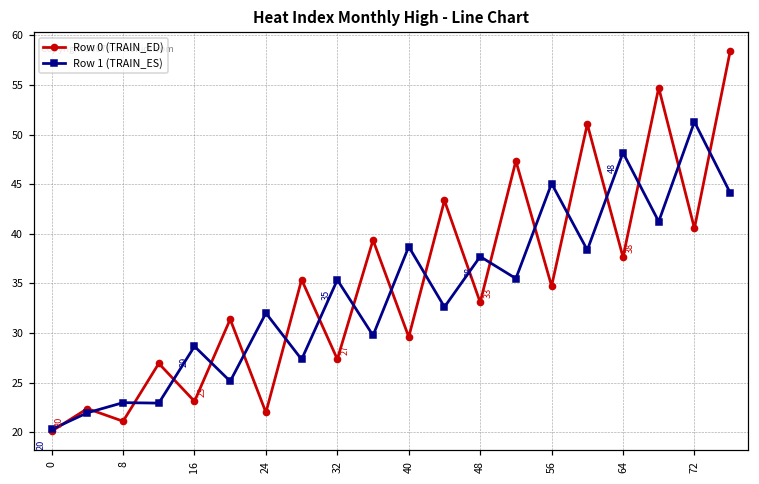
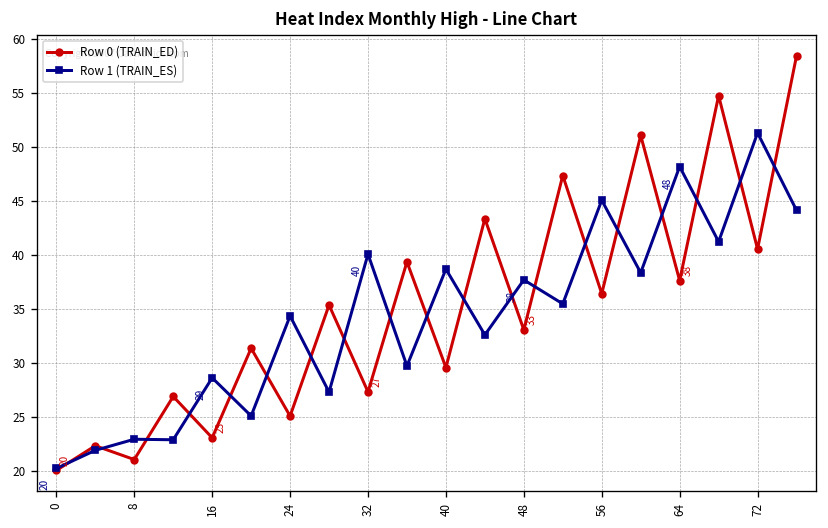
  {
    "Row 0 (TRAIN_ED)": {
      "8": 21,
-     "24": 22,
+     "24": 25,
      "40": 30,
-     "56": 35,
+     "56": 36,
      "72": 41
    },
    "Row 1 (TRAIN_ES)": {
      "16": 29,
-     "24": 32,
-     "32": 35,
+     "24": 34,
+     "32": 40,
      "48": 38,
      "64": 48
    }
  }
